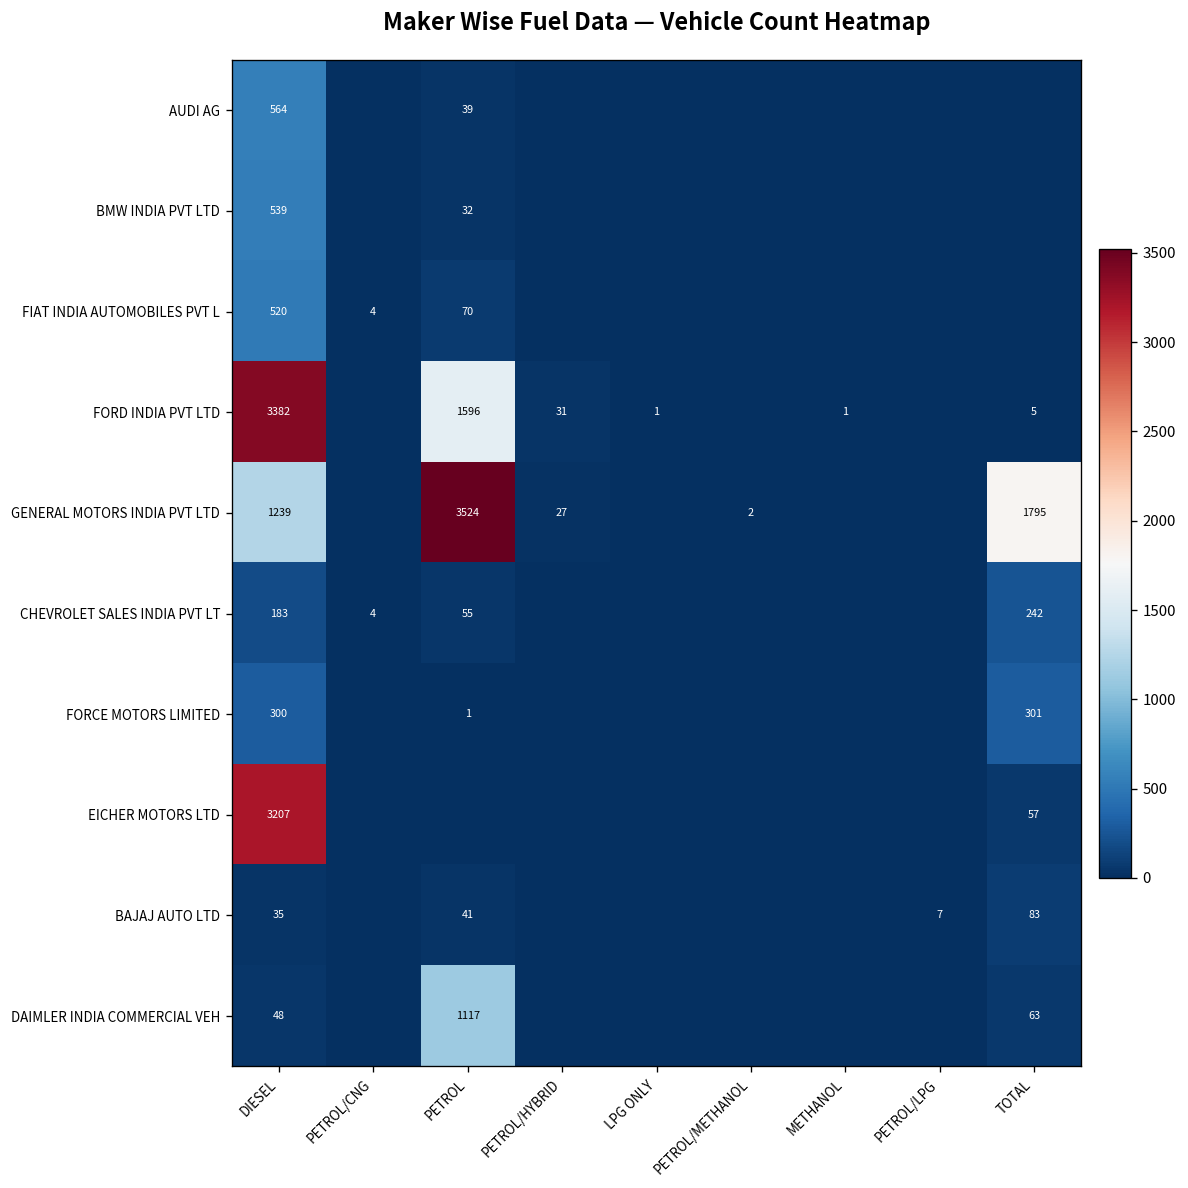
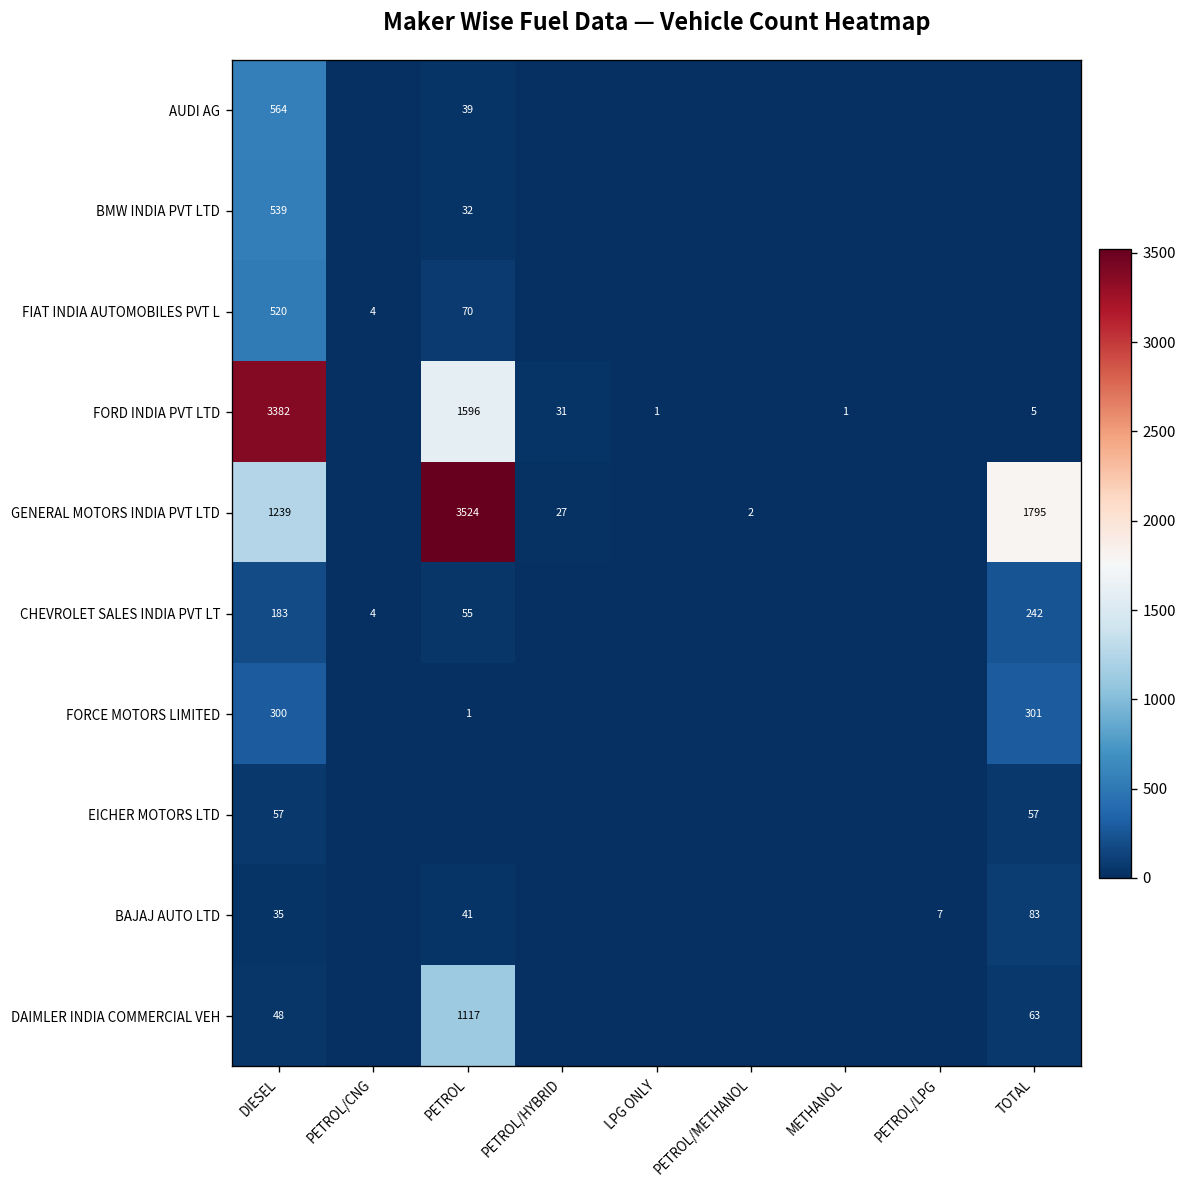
  {
    "AUDI AG": {
      "DIESEL": 564,
      "PETROL": 39
    },
    "BMW INDIA PVT LTD": {
      "DIESEL": 539,
      "PETROL": 32
    },
    "FIAT INDIA AUTOMOBILES PVT L": {
      "DIESEL": 520,
      "PETROL/CNG": 4,
      "PETROL": 70
    },
    "FORD INDIA PVT LTD": {
      "DIESEL": 3382,
      "PETROL": 1596,
      "PETROL/HYBRID": 31,
      "LPG ONLY": 1,
      "METHANOL": 1,
      "TOTAL": 5
    },
    "GENERAL MOTORS INDIA PVT LTD": {
      "DIESEL": 1239,
      "PETROL": 3524,
      "PETROL/HYBRID": 27,
      "PETROL/METHANOL": 2,
      "TOTAL": 1795
    },
    "CHEVROLET SALES INDIA PVT LT": {
      "DIESEL": 183,
      "PETROL/CNG": 4,
      "PETROL": 55,
      "TOTAL": 242
    },
    "FORCE MOTORS LIMITED": {
      "DIESEL": 300,
      "PETROL": 1,
      "TOTAL": 301
    },
    "EICHER MOTORS LTD": {
-     "DIESEL": 3207,
+     "DIESEL": 57,
      "TOTAL": 57
    },
    "BAJAJ AUTO LTD": {
      "DIESEL": 35,
      "PETROL": 41,
      "PETROL/LPG": 7,
      "TOTAL": 83
    },
    "DAIMLER INDIA COMMERCIAL VEH": {
      "DIESEL": 48,
      "PETROL": 1117,
      "TOTAL": 63
    }
  }
